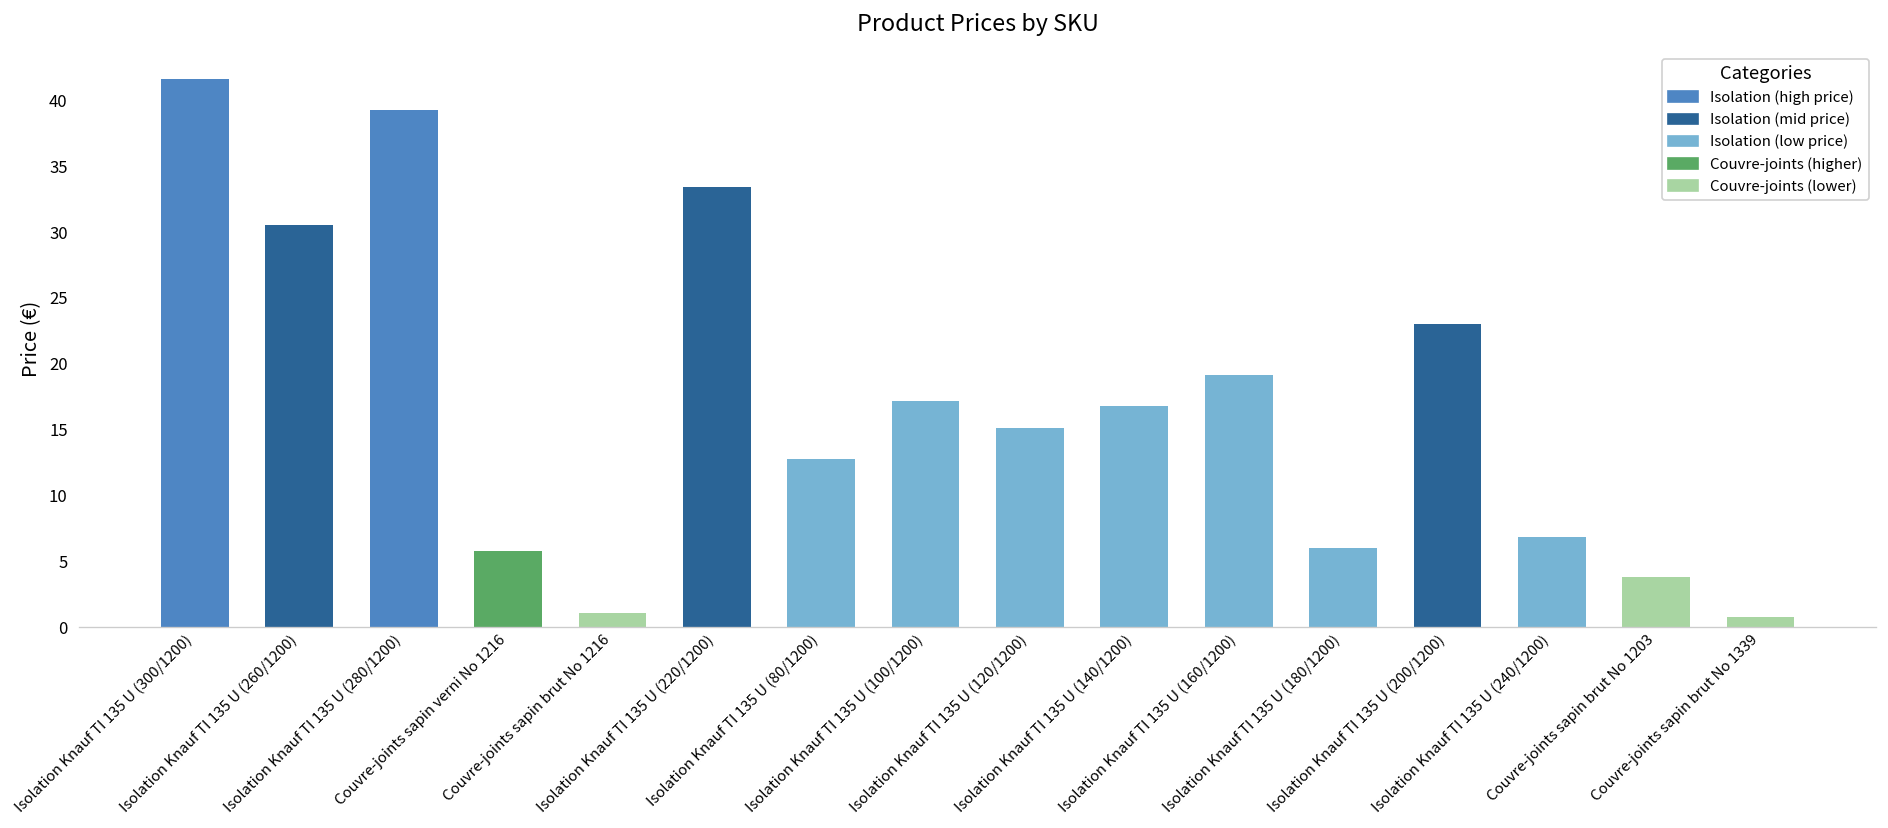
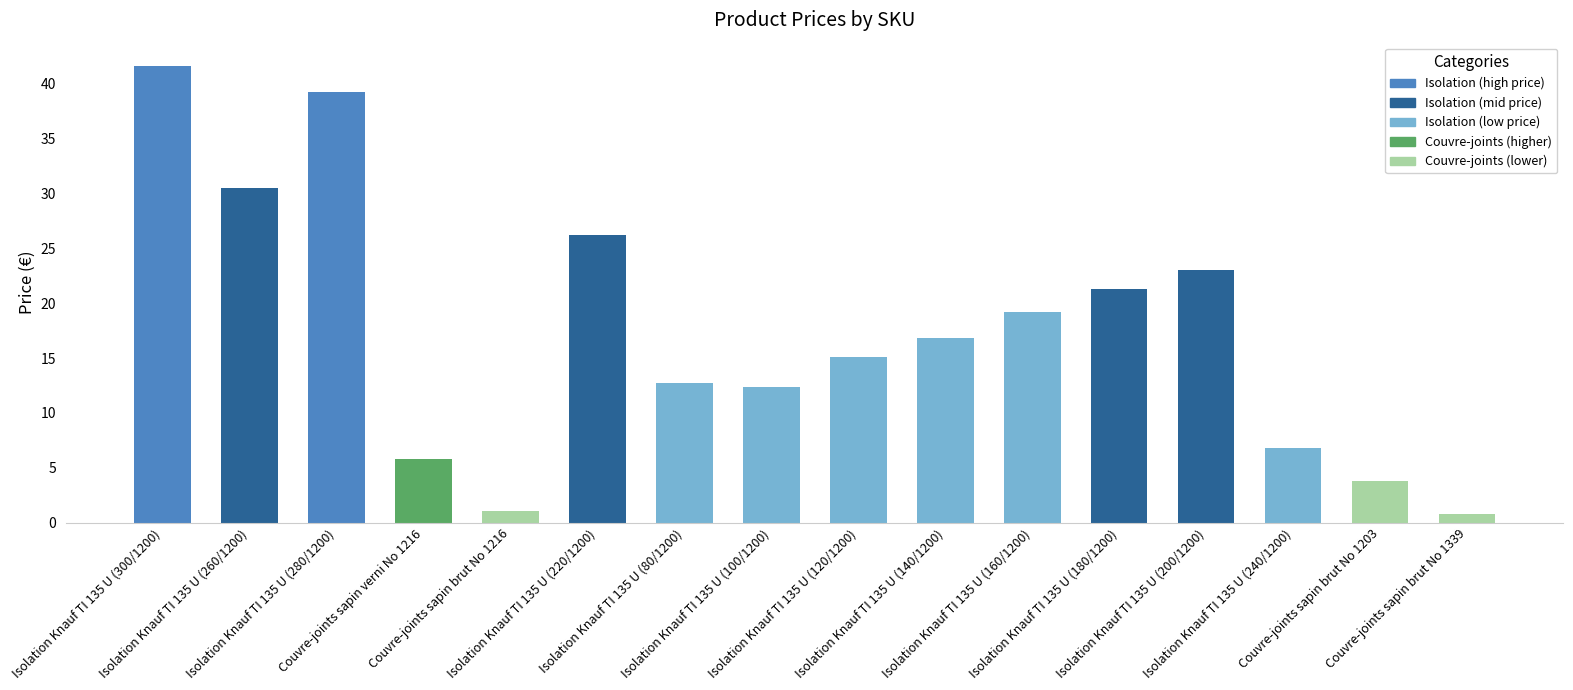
  {
    "Isolation Knauf TI 135 U (300/1200)": 41.7,
    "Isolation Knauf TI 135 U (260/1200)": 30.5,
    "Isolation Knauf TI 135 U (280/1200)": 39.3,
    "Couvre-joints sapin verni No 1216": 5.8,
    "Couvre-joints sapin brut No 1216": 1.1,
-   "Isolation Knauf TI 135 U (220/1200)": 33.4,
+   "Isolation Knauf TI 135 U (220/1200)": 26.2,
    "Isolation Knauf TI 135 U (80/1200)": 12.8,
-   "Isolation Knauf TI 135 U (100/1200)": 17.2,
+   "Isolation Knauf TI 135 U (100/1200)": 12.4,
    "Isolation Knauf TI 135 U (120/1200)": 15.1,
    "Isolation Knauf TI 135 U (140/1200)": 16.8,
    "Isolation Knauf TI 135 U (160/1200)": 19.2,
-   "Isolation Knauf TI 135 U (180/1200)": 6.0,
+   "Isolation Knauf TI 135 U (180/1200)": 21.3,
    "Isolation Knauf TI 135 U (200/1200)": 23.1,
    "Isolation Knauf TI 135 U (240/1200)": 6.8,
    "Couvre-joints sapin brut No 1203": 3.8,
    "Couvre-joints sapin brut No 1339": 0.8
  }
